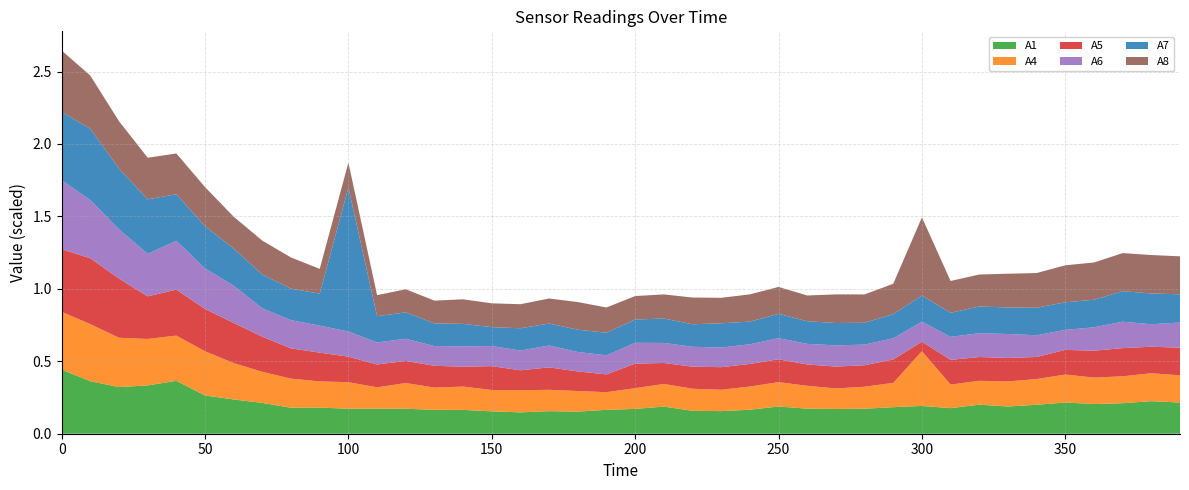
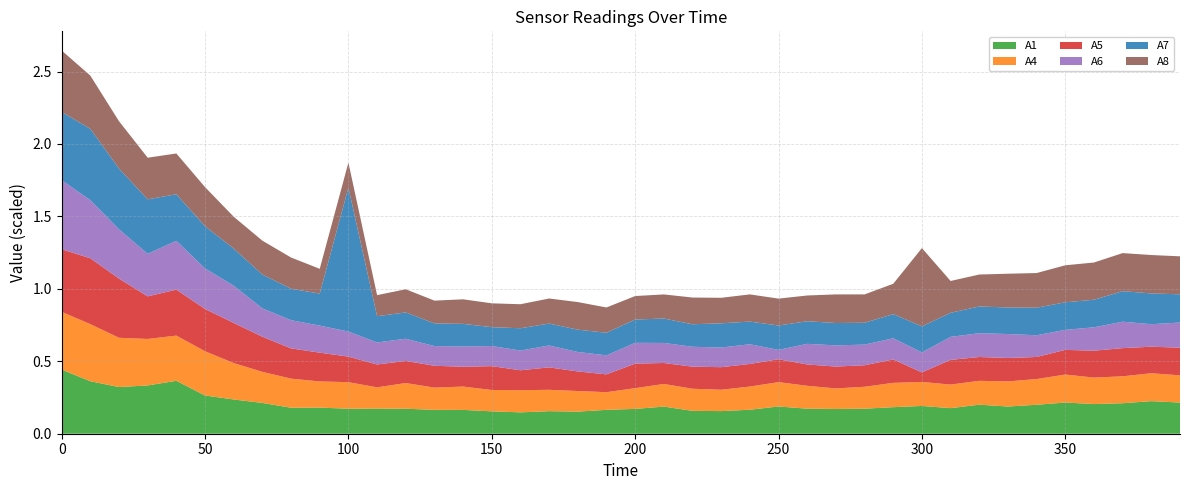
  {
    "A1": {
      "0": 0.44,
      "50": 0.26,
      "100": 0.17,
      "150": 0.15,
      "200": 0.17,
      "250": 0.19,
      "300": 0.19,
      "350": 0.22
    },
    "A4": {
      "0": 0.40,
      "50": 0.31,
      "100": 0.18,
      "150": 0.15,
      "200": 0.14,
      "250": 0.17,
-     "300": 0.38,
+     "300": 0.17,
      "350": 0.19
    },
    "A5": {
      "0": 0.43,
      "50": 0.29,
      "100": 0.18,
      "150": 0.16,
      "200": 0.17,
      "250": 0.16,
      "300": 0.07,
      "350": 0.17
    },
    "A6": {
      "0": 0.48,
      "50": 0.28,
      "100": 0.17,
      "150": 0.14,
      "200": 0.14,
-     "250": 0.15,
+     "250": 0.06,
      "300": 0.14,
      "350": 0.14
    },
    "A7": {
      "0": 0.47,
      "50": 0.29,
      "100": 0.99,
      "150": 0.13,
      "200": 0.16,
      "250": 0.17,
      "300": 0.18,
      "350": 0.19
    },
    "A8": {
      "0": 0.42,
      "50": 0.27,
      "100": 0.17,
      "150": 0.16,
      "200": 0.16,
      "250": 0.19,
      "300": 0.54,
      "350": 0.26
    }
  }
